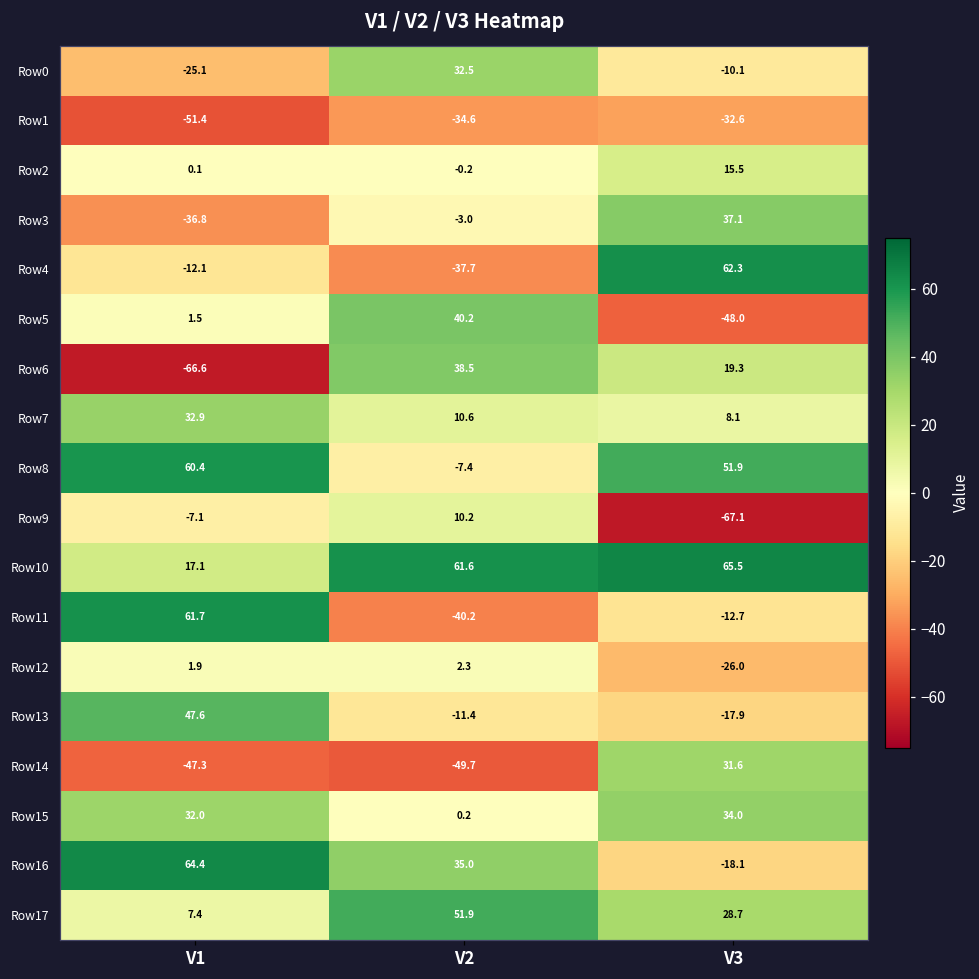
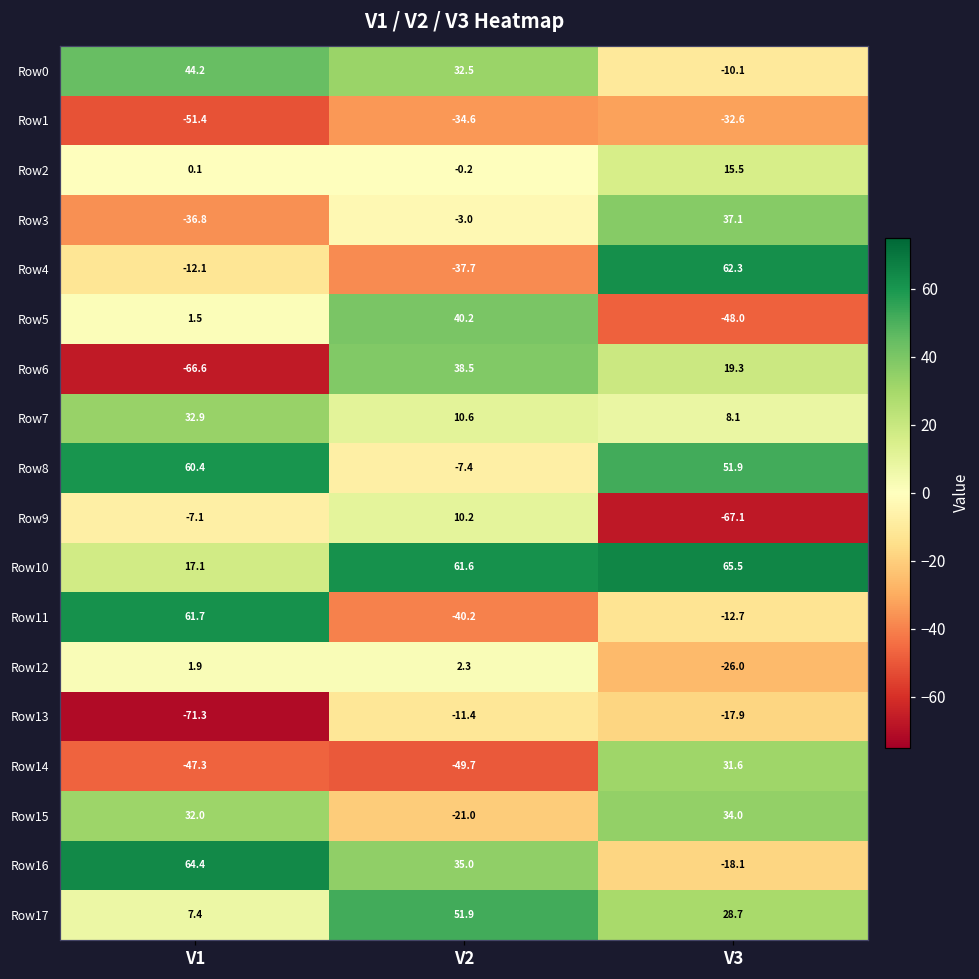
  {
    "Row0": {
-     "V1": -25.1,
+     "V1": 44.2,
      "V2": 32.5,
      "V3": -10.1
    },
    "Row1": {
      "V1": -51.4,
      "V2": -34.6,
      "V3": -32.6
    },
    "Row2": {
      "V1": 0.1,
      "V2": -0.2,
      "V3": 15.5
    },
    "Row3": {
      "V1": -36.8,
      "V2": -3.0,
      "V3": 37.1
    },
    "Row4": {
      "V1": -12.1,
      "V2": -37.7,
      "V3": 62.3
    },
    "Row5": {
      "V1": 1.5,
      "V2": 40.2,
      "V3": -48.0
    },
    "Row6": {
      "V1": -66.6,
      "V2": 38.5,
      "V3": 19.3
    },
    "Row7": {
      "V1": 32.9,
      "V2": 10.6,
      "V3": 8.1
    },
    "Row8": {
      "V1": 60.4,
      "V2": -7.4,
      "V3": 51.9
    },
    "Row9": {
      "V1": -7.1,
      "V2": 10.2,
      "V3": -67.1
    },
    "Row10": {
      "V1": 17.1,
      "V2": 61.6,
      "V3": 65.5
    },
    "Row11": {
      "V1": 61.7,
      "V2": -40.2,
      "V3": -12.7
    },
    "Row12": {
      "V1": 1.9,
      "V2": 2.3,
      "V3": -26.0
    },
    "Row13": {
-     "V1": 47.6,
+     "V1": -71.3,
      "V2": -11.4,
      "V3": -17.9
    },
    "Row14": {
      "V1": -47.3,
      "V2": -49.7,
      "V3": 31.6
    },
    "Row15": {
      "V1": 32.0,
-     "V2": 0.2,
+     "V2": -21.0,
      "V3": 34.0
    },
    "Row16": {
      "V1": 64.4,
      "V2": 35.0,
      "V3": -18.1
    },
    "Row17": {
      "V1": 7.4,
      "V2": 51.9,
      "V3": 28.7
    }
  }
